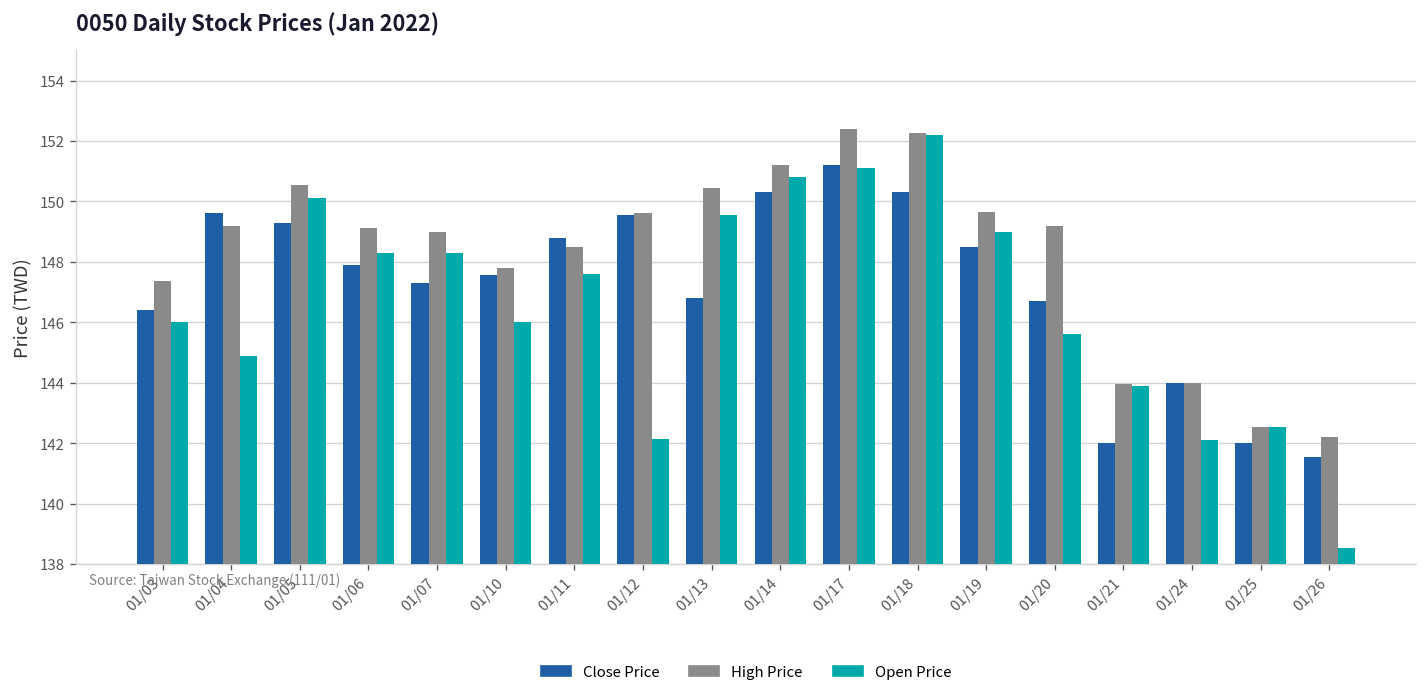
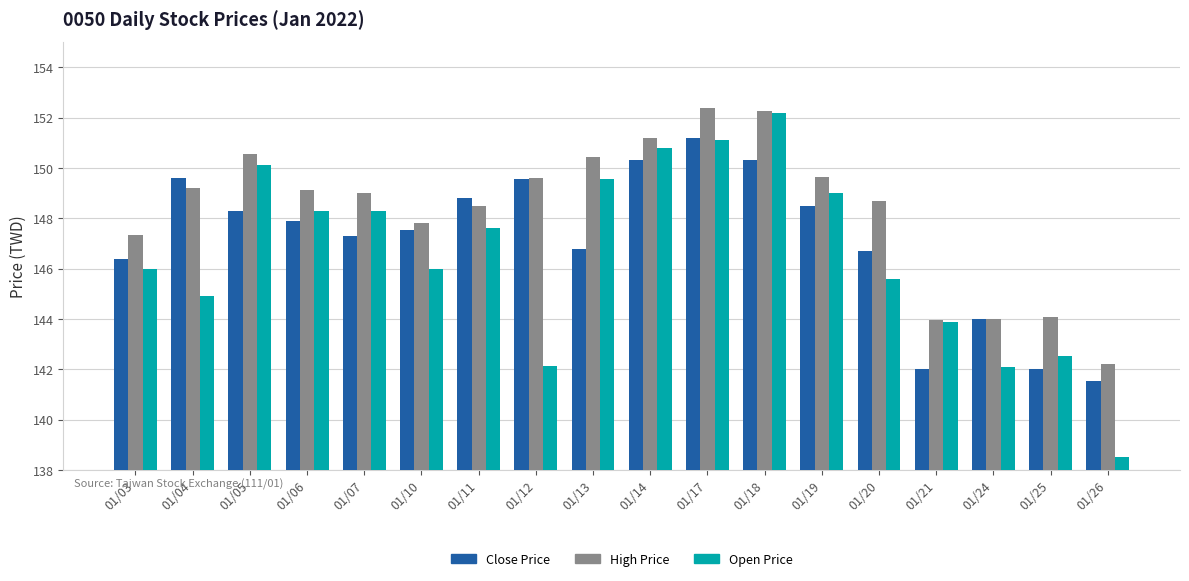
  {
    "Close Price": {
      "01/03": 146.4,
      "01/04": 149.6,
-     "01/05": 149.3,
+     "01/05": 148.3,
      "01/06": 147.9,
      "01/07": 147.3,
      "01/10": 147.6,
      "01/11": 148.8,
      "01/12": 149.6,
      "01/13": 146.8,
      "01/14": 150.3,
      "01/17": 151.2,
      "01/18": 150.3,
      "01/19": 148.5,
      "01/20": 146.7,
      "01/21": 142.0,
      "01/24": 144.0,
      "01/25": 142.0,
      "01/26": 141.6
    },
    "High Price": {
      "01/03": 147.4,
      "01/04": 149.2,
      "01/05": 150.6,
      "01/06": 149.1,
      "01/07": 149.0,
      "01/10": 147.8,
      "01/11": 148.5,
      "01/12": 149.6,
      "01/13": 150.5,
      "01/14": 151.2,
      "01/17": 152.4,
      "01/18": 152.3,
      "01/19": 149.7,
-     "01/20": 149.2,
+     "01/20": 148.7,
      "01/21": 144.0,
      "01/24": 144.0,
-     "01/25": 142.6,
+     "01/25": 144.1,
      "01/26": 142.2
    },
    "Open Price": {
      "01/03": 146.0,
      "01/04": 144.9,
      "01/05": 150.1,
      "01/06": 148.3,
      "01/07": 148.3,
      "01/10": 146.0,
      "01/11": 147.6,
      "01/12": 142.2,
      "01/13": 149.6,
      "01/14": 150.8,
      "01/17": 151.1,
      "01/18": 152.2,
      "01/19": 149.0,
      "01/20": 145.6,
      "01/21": 143.9,
      "01/24": 142.1,
      "01/25": 142.6,
      "01/26": 138.5
    }
  }
